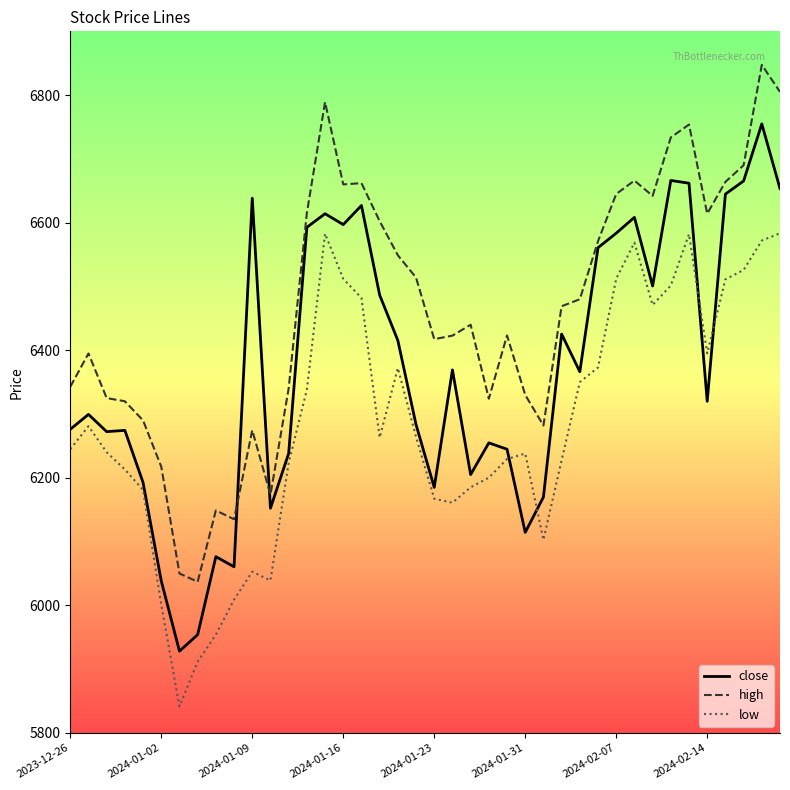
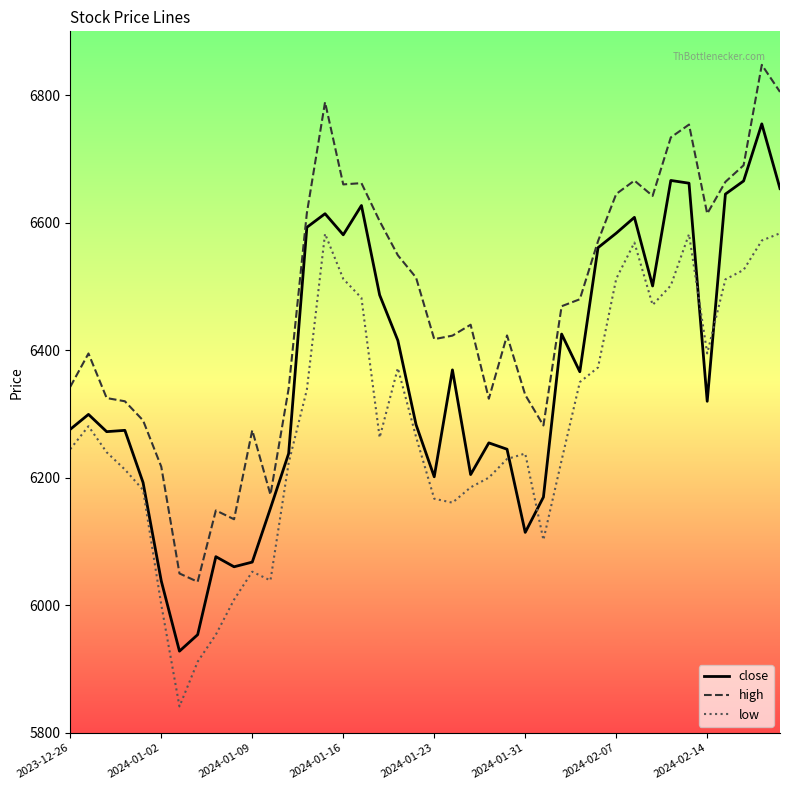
  {
    "close": {
      "2023-12-26": 6280,
      "2024-01-02": 6040,
-     "2024-01-09": 6640,
-     "2024-01-16": 6600,
-     "2024-01-23": 6190,
+     "2024-01-09": 6070,
+     "2024-01-16": 6580,
+     "2024-01-23": 6200,
      "2024-01-31": 6110,
      "2024-02-07": 6580,
      "2024-02-14": 6320
    }
  }
